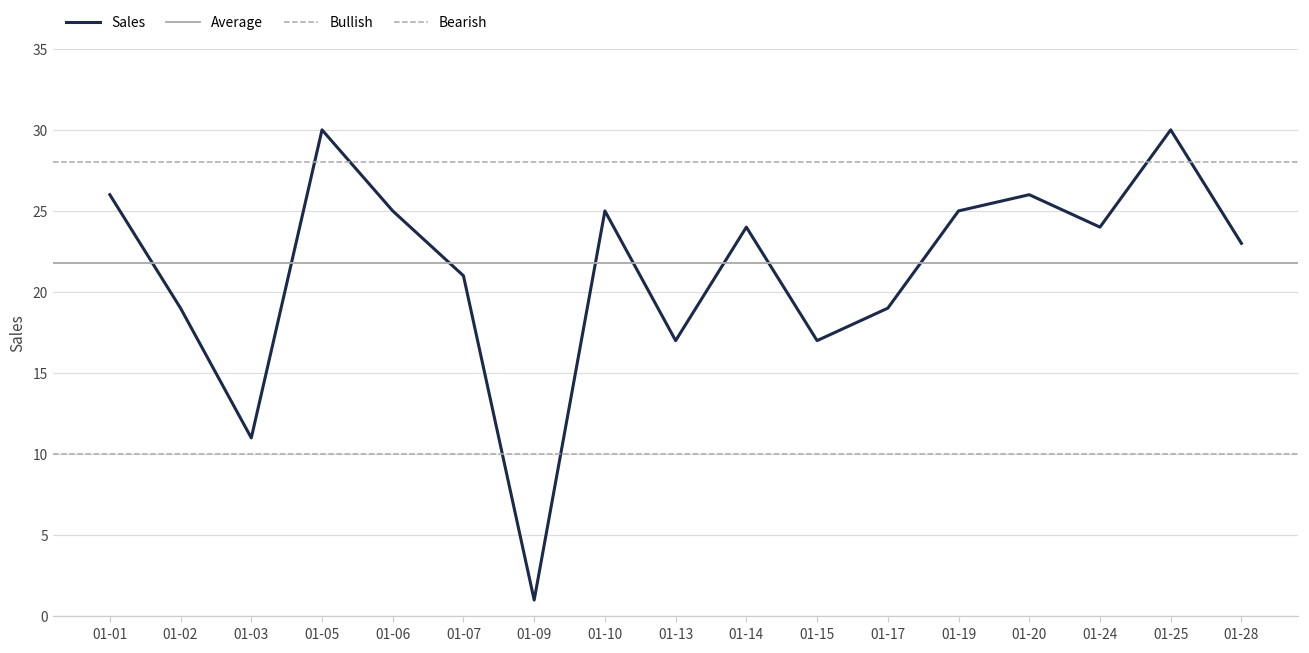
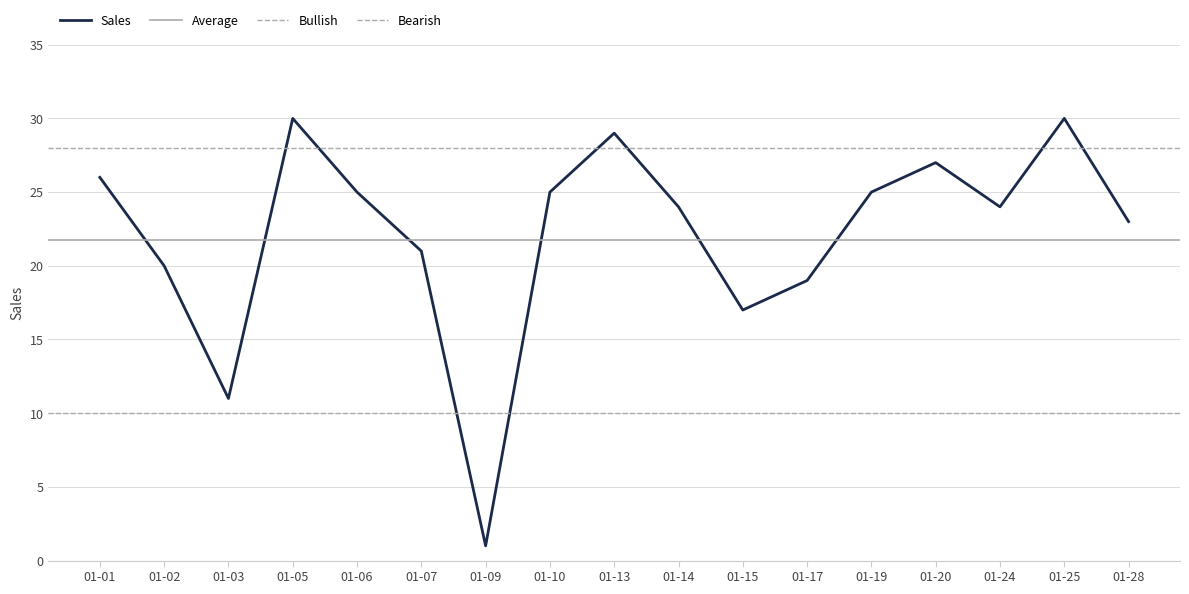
  {
    "01-01": 26,
-   "01-02": 19,
+   "01-02": 20,
    "01-03": 11,
    "01-05": 30,
    "01-06": 25,
    "01-07": 21,
    "01-09": 1,
    "01-10": 25,
-   "01-13": 17,
+   "01-13": 29,
    "01-14": 24,
    "01-15": 17,
    "01-17": 19,
    "01-19": 25,
-   "01-20": 26,
+   "01-20": 27,
    "01-24": 24,
    "01-25": 30,
    "01-28": 23
  }
